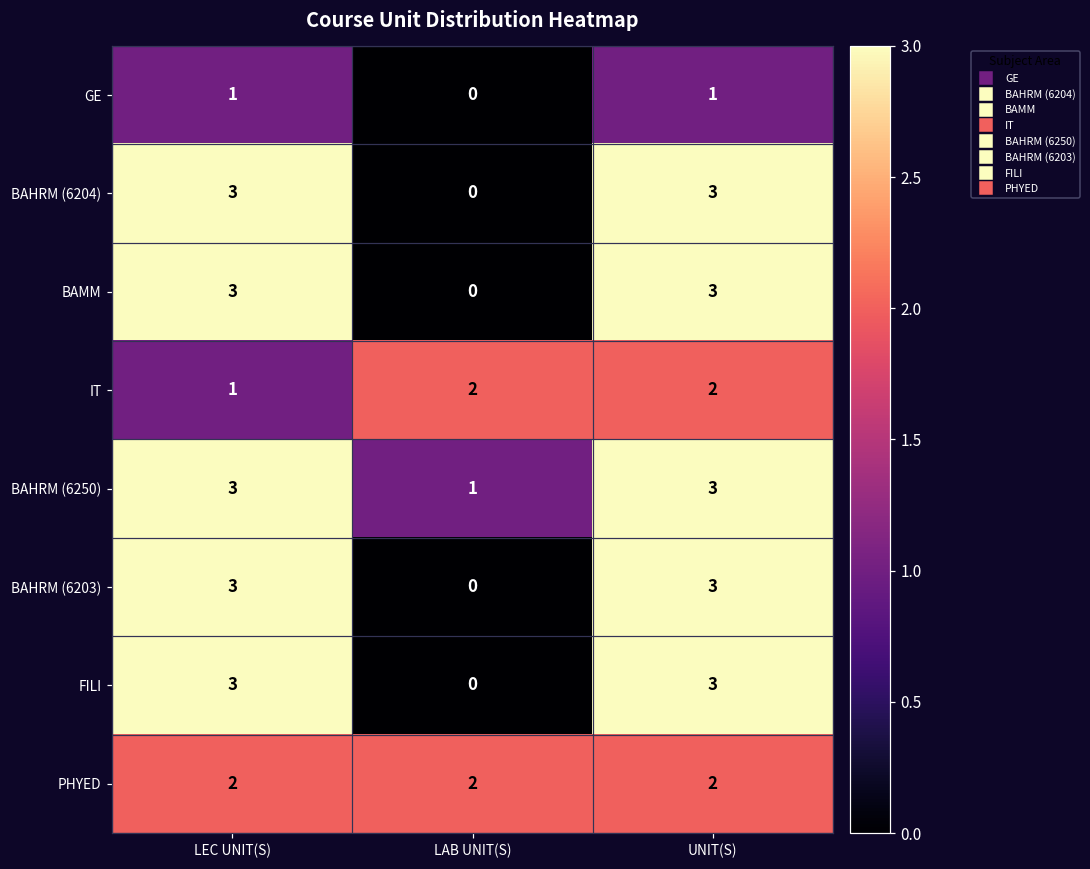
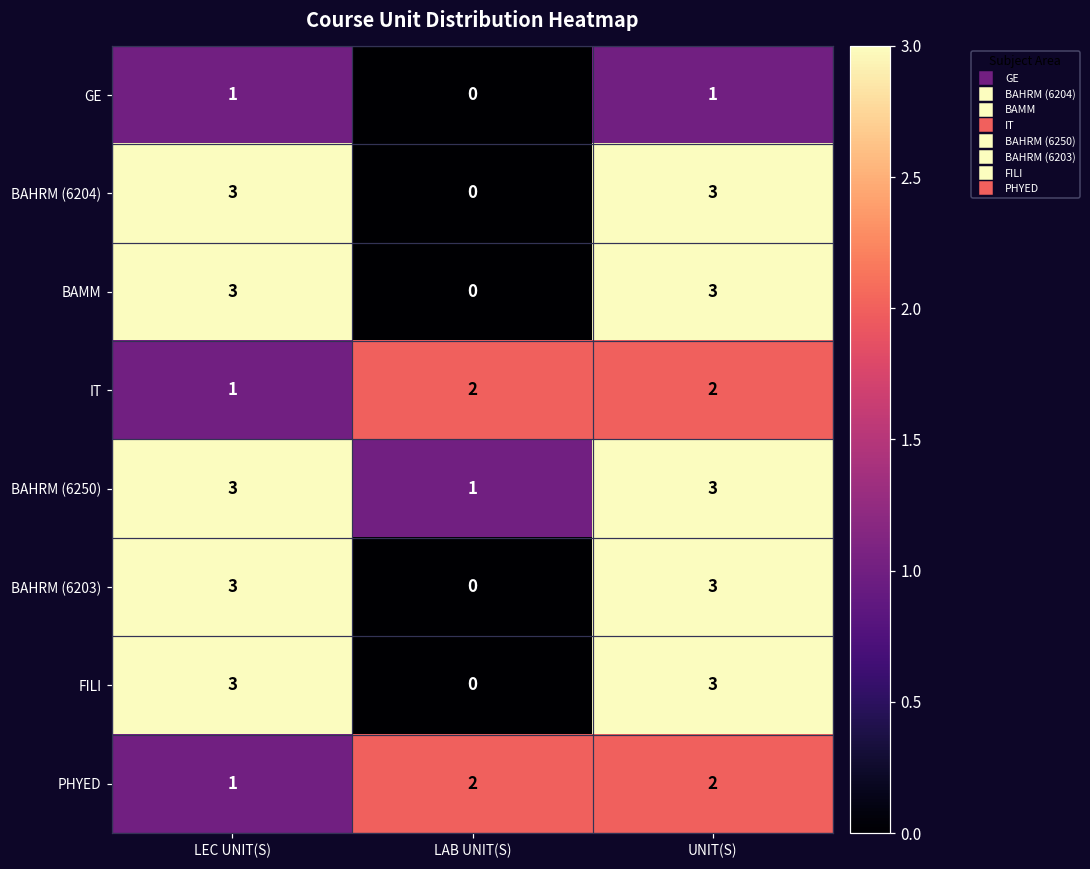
  {
    "GE": {
      "LEC UNIT(S)": 1,
      "LAB UNIT(S)": 0,
      "UNIT(S)": 1
    },
    "BAHRM (6204)": {
      "LEC UNIT(S)": 3,
      "LAB UNIT(S)": 0,
      "UNIT(S)": 3
    },
    "BAMM": {
      "LEC UNIT(S)": 3,
      "LAB UNIT(S)": 0,
      "UNIT(S)": 3
    },
    "IT": {
      "LEC UNIT(S)": 1,
      "LAB UNIT(S)": 2,
      "UNIT(S)": 2
    },
    "BAHRM (6250)": {
      "LEC UNIT(S)": 3,
      "LAB UNIT(S)": 1,
      "UNIT(S)": 3
    },
    "BAHRM (6203)": {
      "LEC UNIT(S)": 3,
      "LAB UNIT(S)": 0,
      "UNIT(S)": 3
    },
    "FILI": {
      "LEC UNIT(S)": 3,
      "LAB UNIT(S)": 0,
      "UNIT(S)": 3
    },
    "PHYED": {
-     "LEC UNIT(S)": 2,
+     "LEC UNIT(S)": 1,
      "LAB UNIT(S)": 2,
      "UNIT(S)": 2
    }
  }
